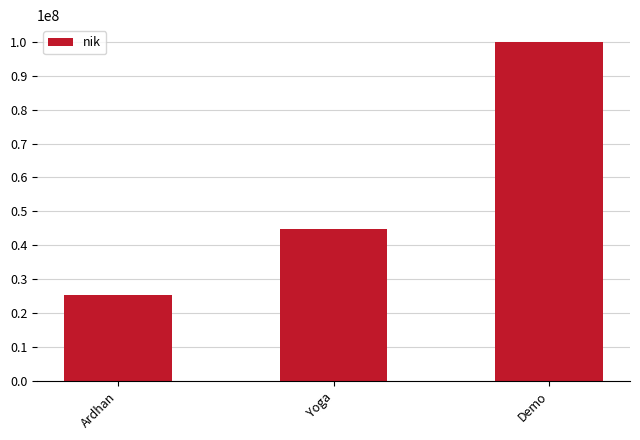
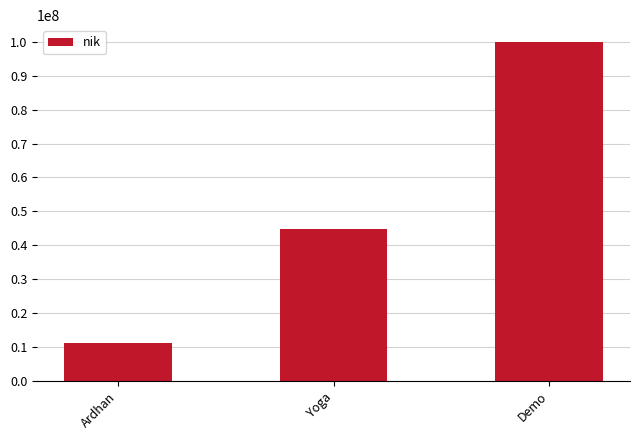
  {
-   "Ardhan": 25000000,
+   "Ardhan": 11000000,
    "Yoga": 45000000,
    "Demo": 100000000
  }
